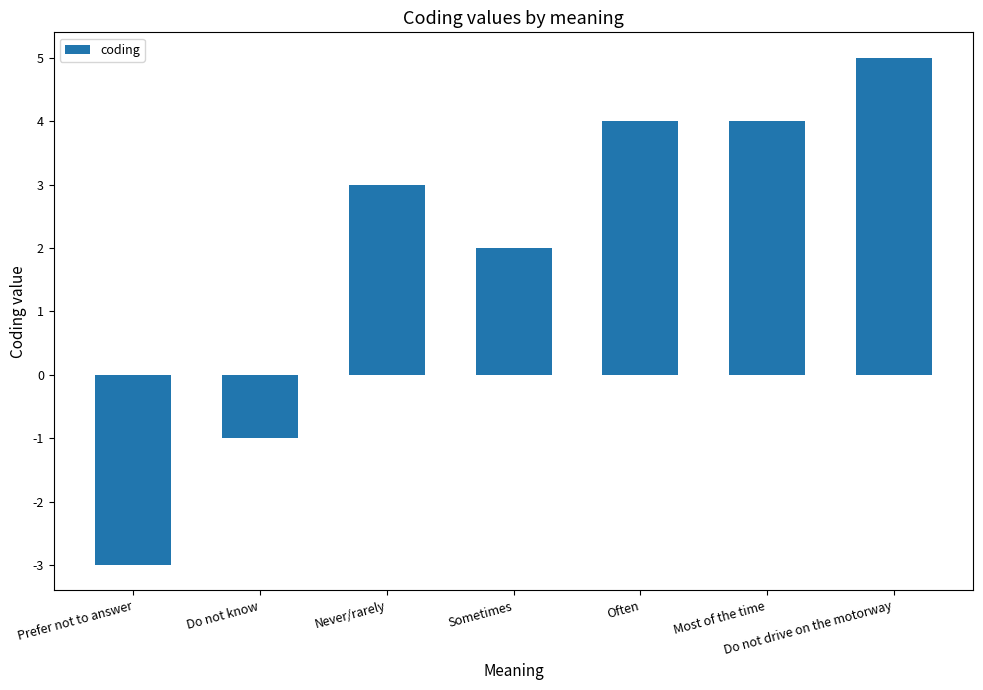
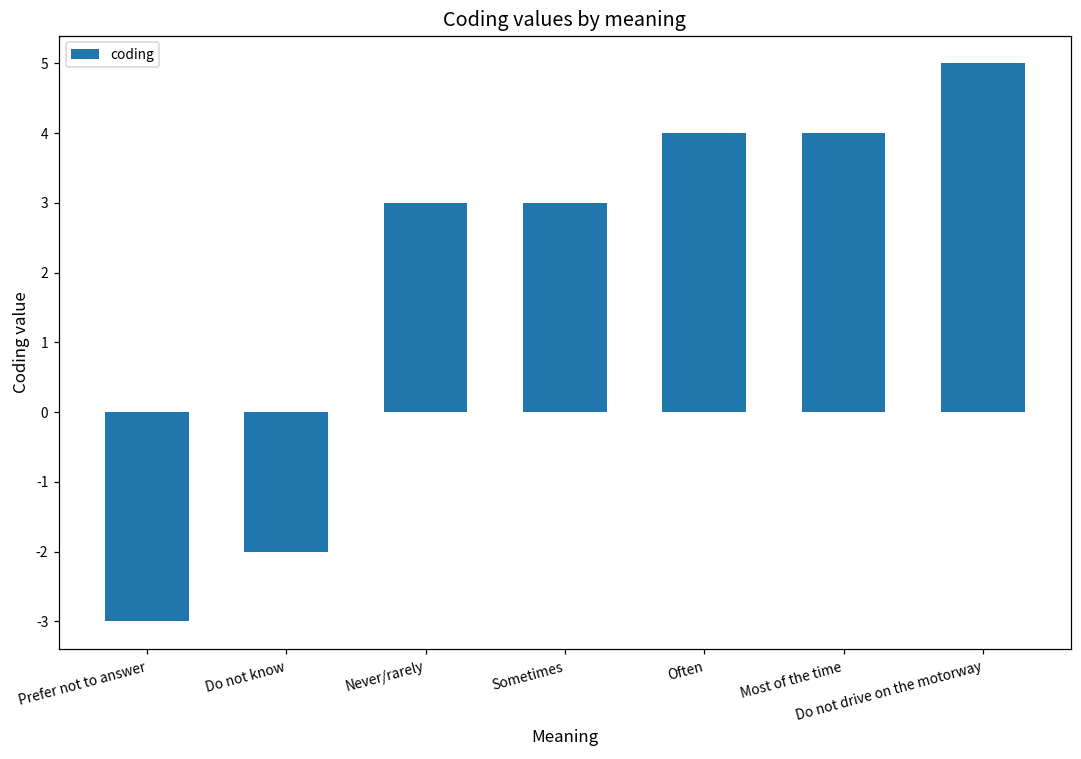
  {
    "Prefer not to answer": -3,
-   "Do not know": -1,
+   "Do not know": -2,
    "Never/rarely": 3,
-   "Sometimes": 2,
+   "Sometimes": 3,
    "Often": 4,
    "Most of the time": 4,
    "Do not drive on the motorway": 5
  }
